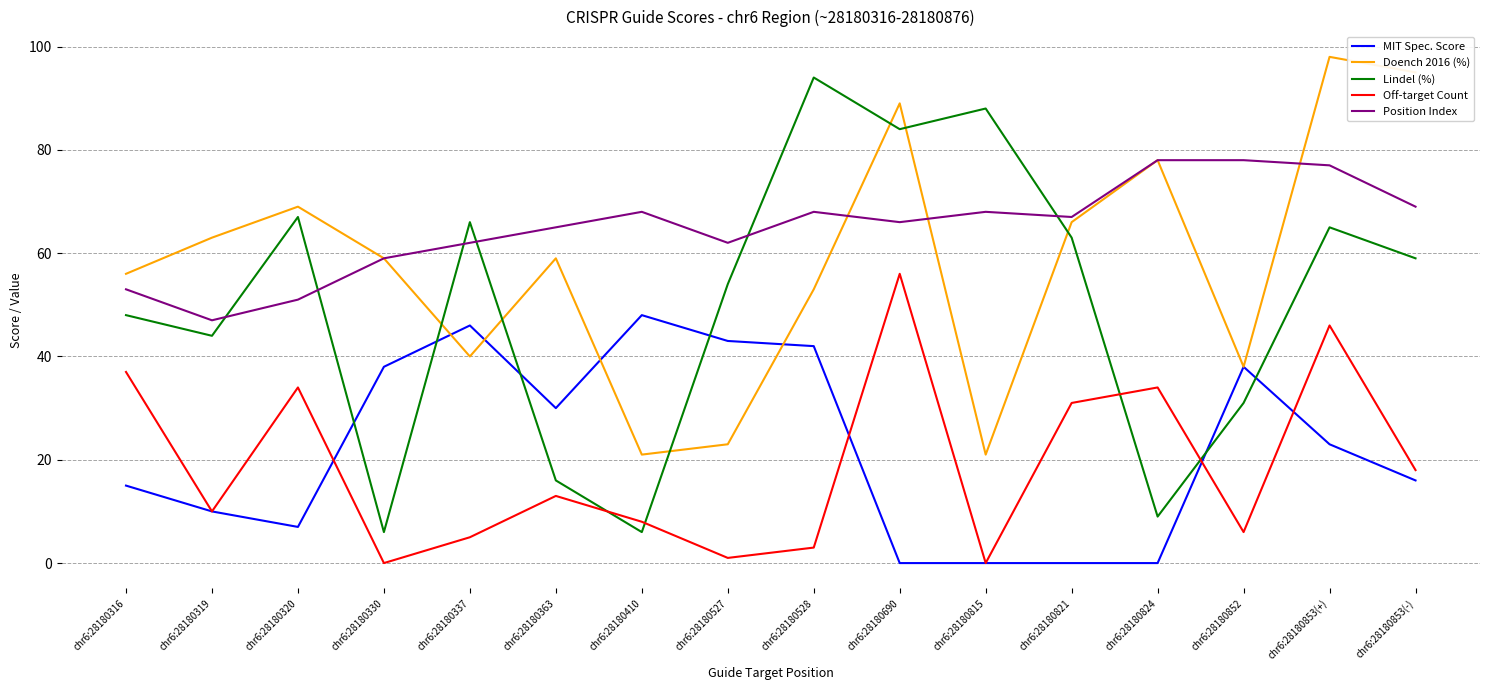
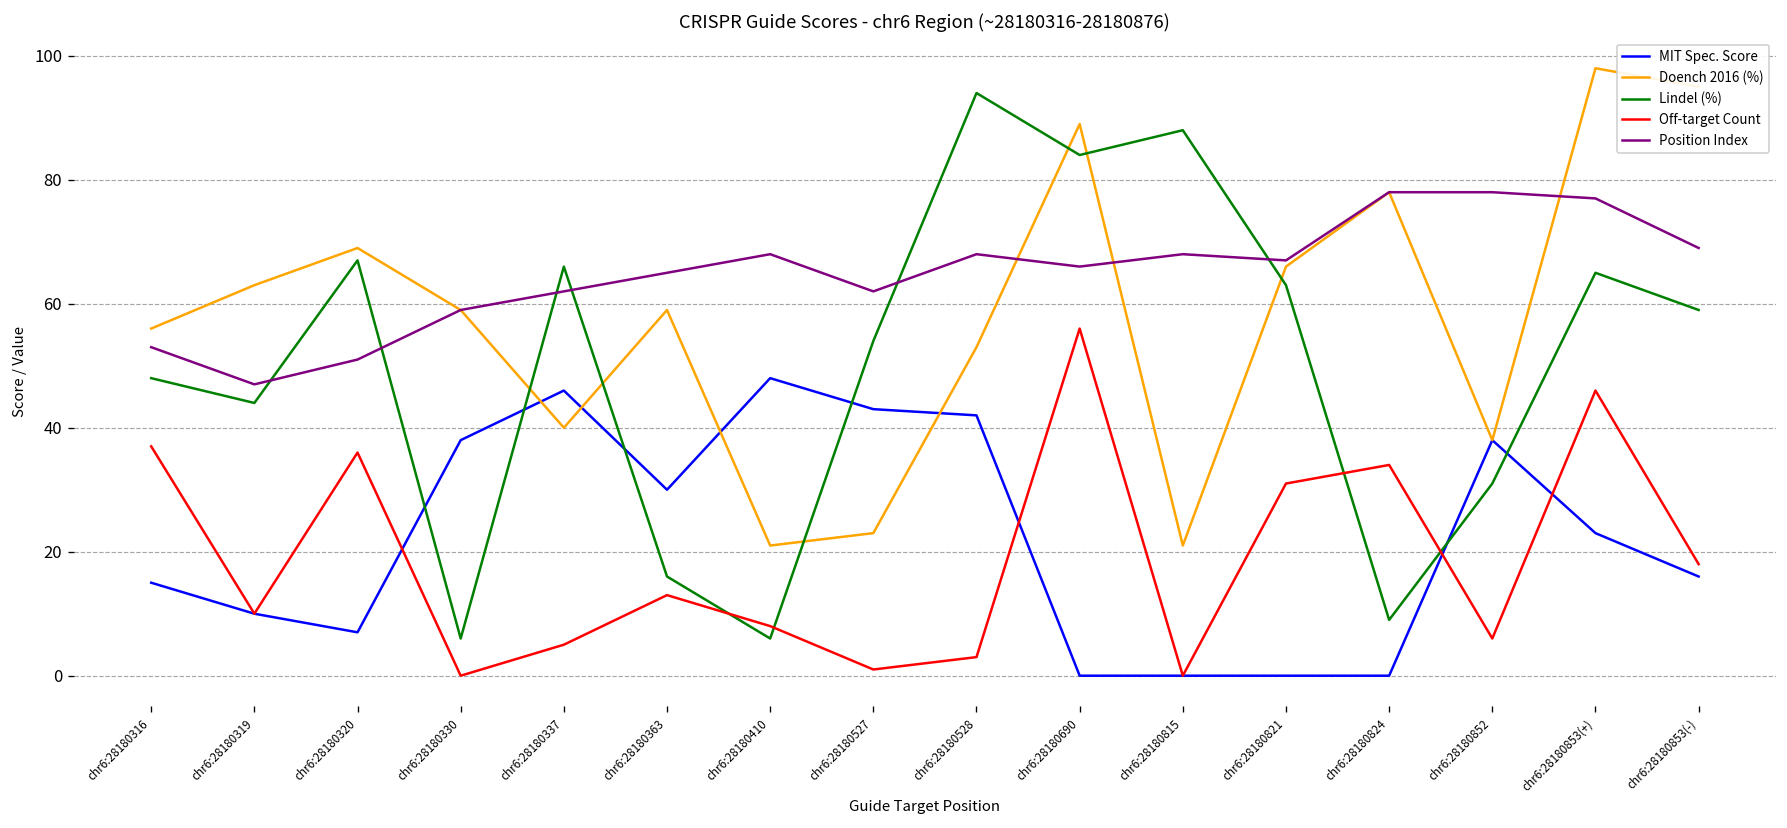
  {
    "MIT Spec. Score": {
      "chr6:28180316": 15,
      "chr6:28180320": 7,
      "chr6:28180330": 38,
      "chr6:28180337": 46,
      "chr6:28180363": 30,
      "chr6:28180410": 48,
      "chr6:28180527": 43,
      "chr6:28180528": 42,
      "chr6:28180690": 0,
      "chr6:28180821": 0,
      "chr6:28180824": 0,
      "chr6:28180853(+)": 23,
      "chr6:28180853(-)": 16
    },
    "Doench 2016 (%)": {
      "chr6:28180316": 56,
      "chr6:28180319": 63,
      "chr6:28180320": 69,
      "chr6:28180337": 40,
      "chr6:28180363": 59,
      "chr6:28180410": 21,
      "chr6:28180527": 23,
      "chr6:28180528": 53,
      "chr6:28180690": 89,
      "chr6:28180815": 21,
      "chr6:28180821": 66,
      "chr6:28180853(+)": 98
    },
    "Lindel (%)": {
      "chr6:28180316": 48,
      "chr6:28180319": 44,
      "chr6:28180320": 67,
      "chr6:28180330": 6,
      "chr6:28180337": 66,
      "chr6:28180363": 16,
      "chr6:28180410": 6,
      "chr6:28180527": 54,
      "chr6:28180528": 94,
      "chr6:28180690": 84,
      "chr6:28180815": 88,
      "chr6:28180821": 63,
      "chr6:28180824": 9,
      "chr6:28180852": 31,
      "chr6:28180853(+)": 65,
      "chr6:28180853(-)": 59
    },
    "Off-target Count": {
      "chr6:28180316": 37,
-     "chr6:28180320": 34,
+     "chr6:28180320": 36,
      "chr6:28180330": 0,
      "chr6:28180337": 5,
      "chr6:28180363": 13,
      "chr6:28180410": 8,
      "chr6:28180527": 1,
      "chr6:28180528": 3,
      "chr6:28180690": 56,
      "chr6:28180821": 31,
      "chr6:28180824": 34,
      "chr6:28180852": 6,
      "chr6:28180853(+)": 46,
      "chr6:28180853(-)": 18
    },
    "Position Index": {
      "chr6:28180316": 53,
      "chr6:28180319": 47,
      "chr6:28180320": 51,
      "chr6:28180337": 62,
      "chr6:28180363": 65,
      "chr6:28180410": 68,
      "chr6:28180527": 62,
      "chr6:28180528": 68,
      "chr6:28180690": 66,
      "chr6:28180815": 68,
      "chr6:28180821": 67,
      "chr6:28180852": 78,
      "chr6:28180853(+)": 77,
      "chr6:28180853(-)": 69
    }
  }
